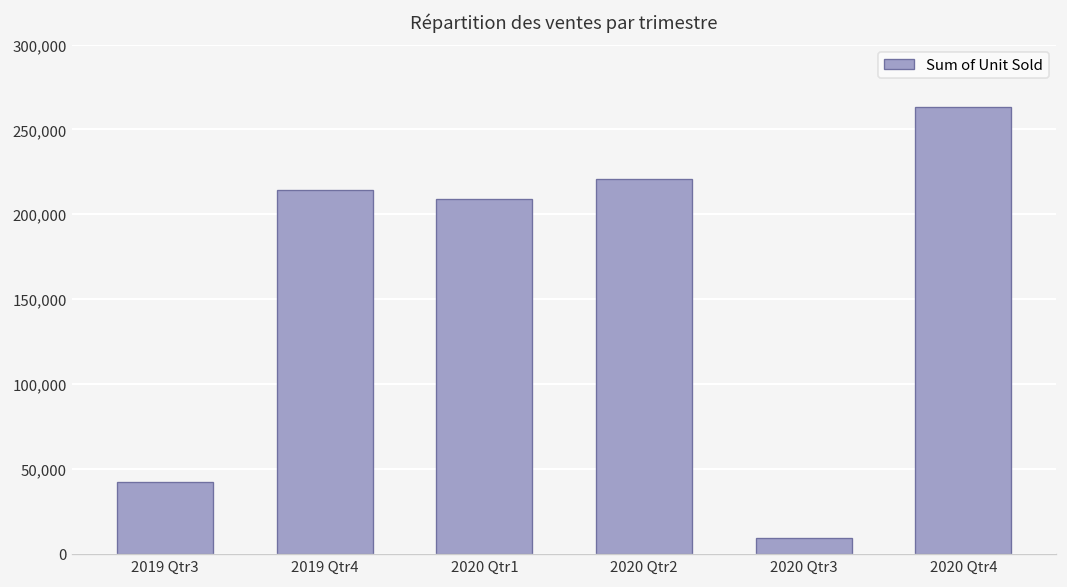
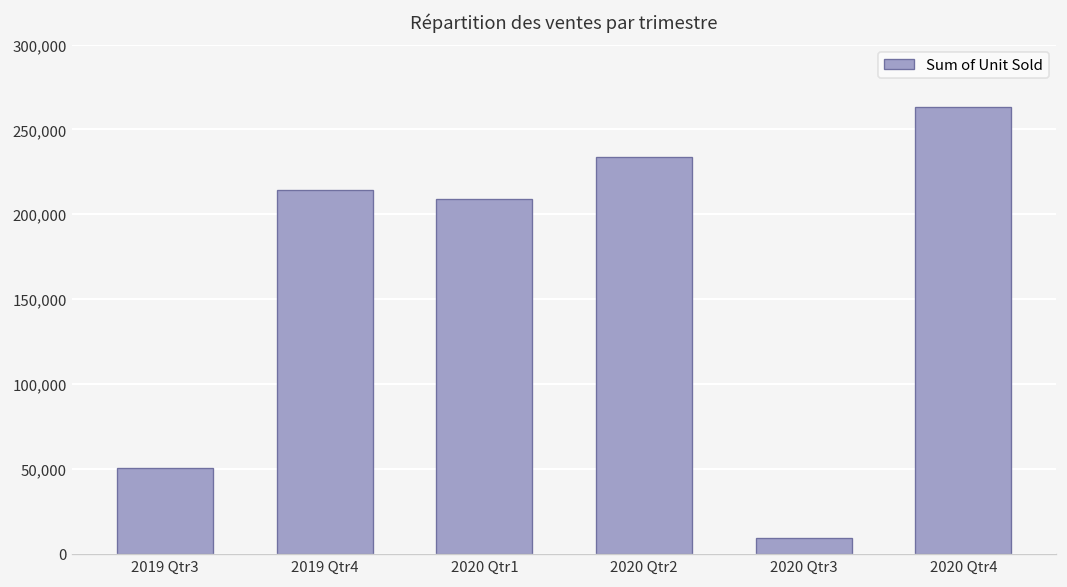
  {
-   "2019 Qtr3": "42,000",
+   "2019 Qtr3": "51,000",
    "2019 Qtr4": "214,000",
    "2020 Qtr1": "209,000",
-   "2020 Qtr2": "221,000",
+   "2020 Qtr2": "234,000",
    "2020 Qtr3": "9,000",
    "2020 Qtr4": "263,000"
  }
